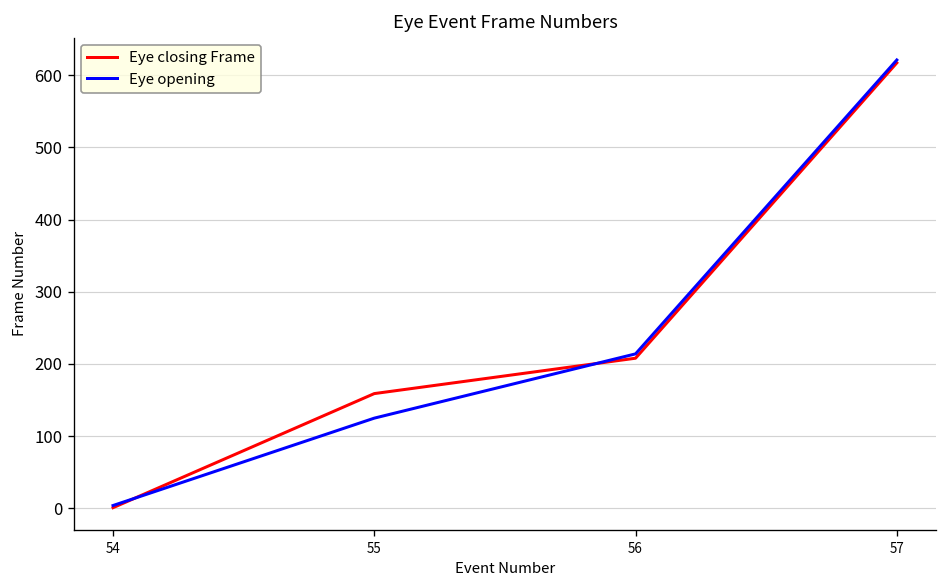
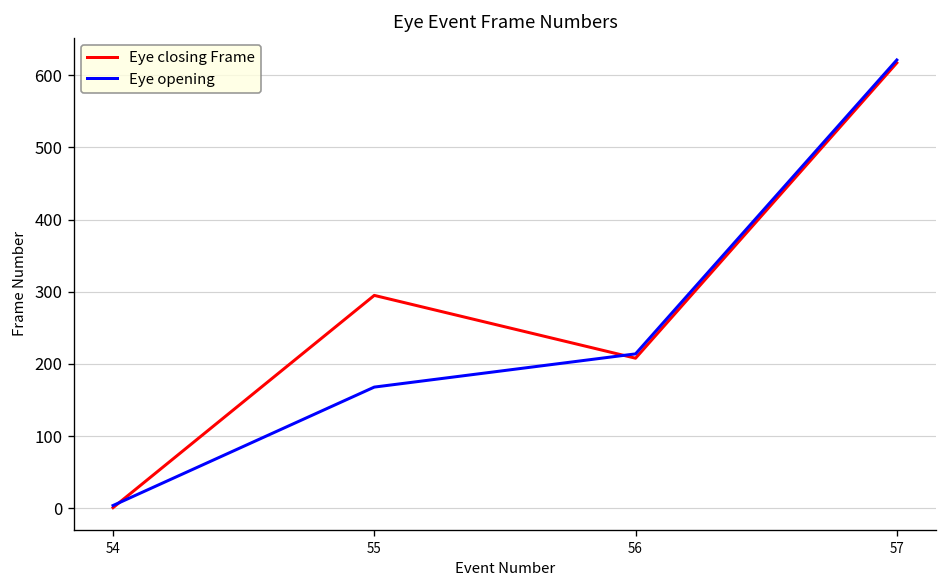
  {
    "Eye closing Frame": {
-     "55": 160,
+     "55": 300,
      "56": 210
    },
    "Eye opening": {
-     "55": 130,
+     "55": 170,
      "56": 210
    }
  }
